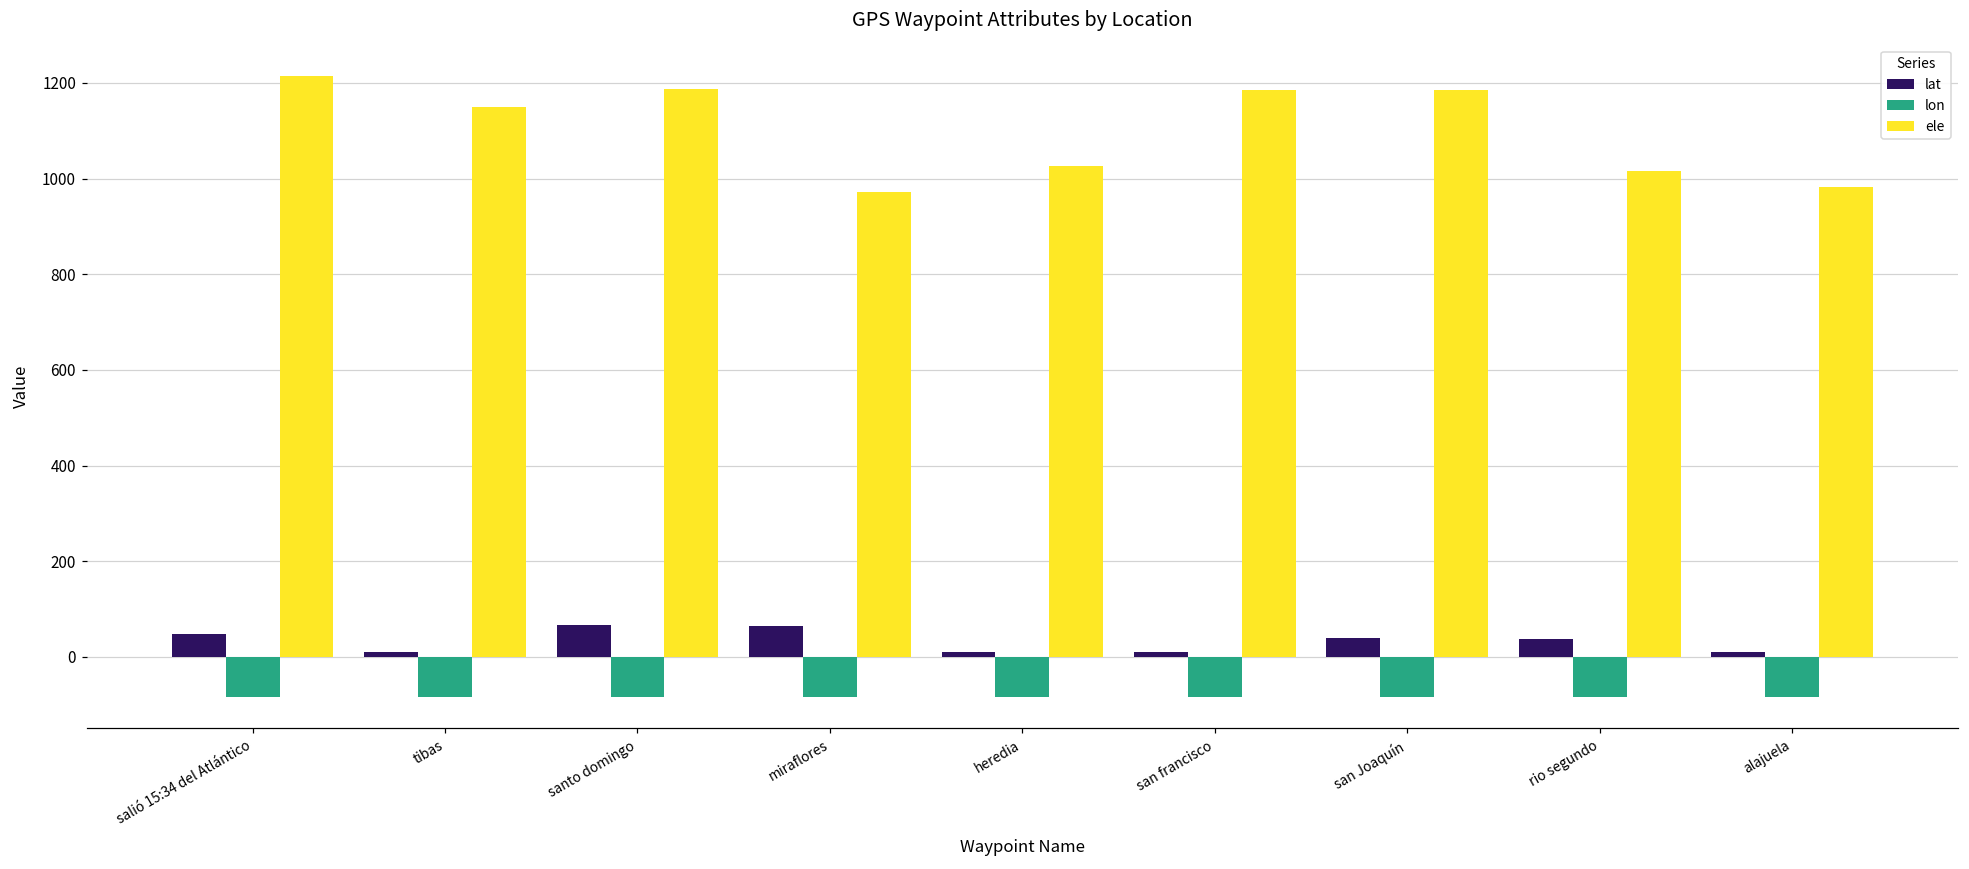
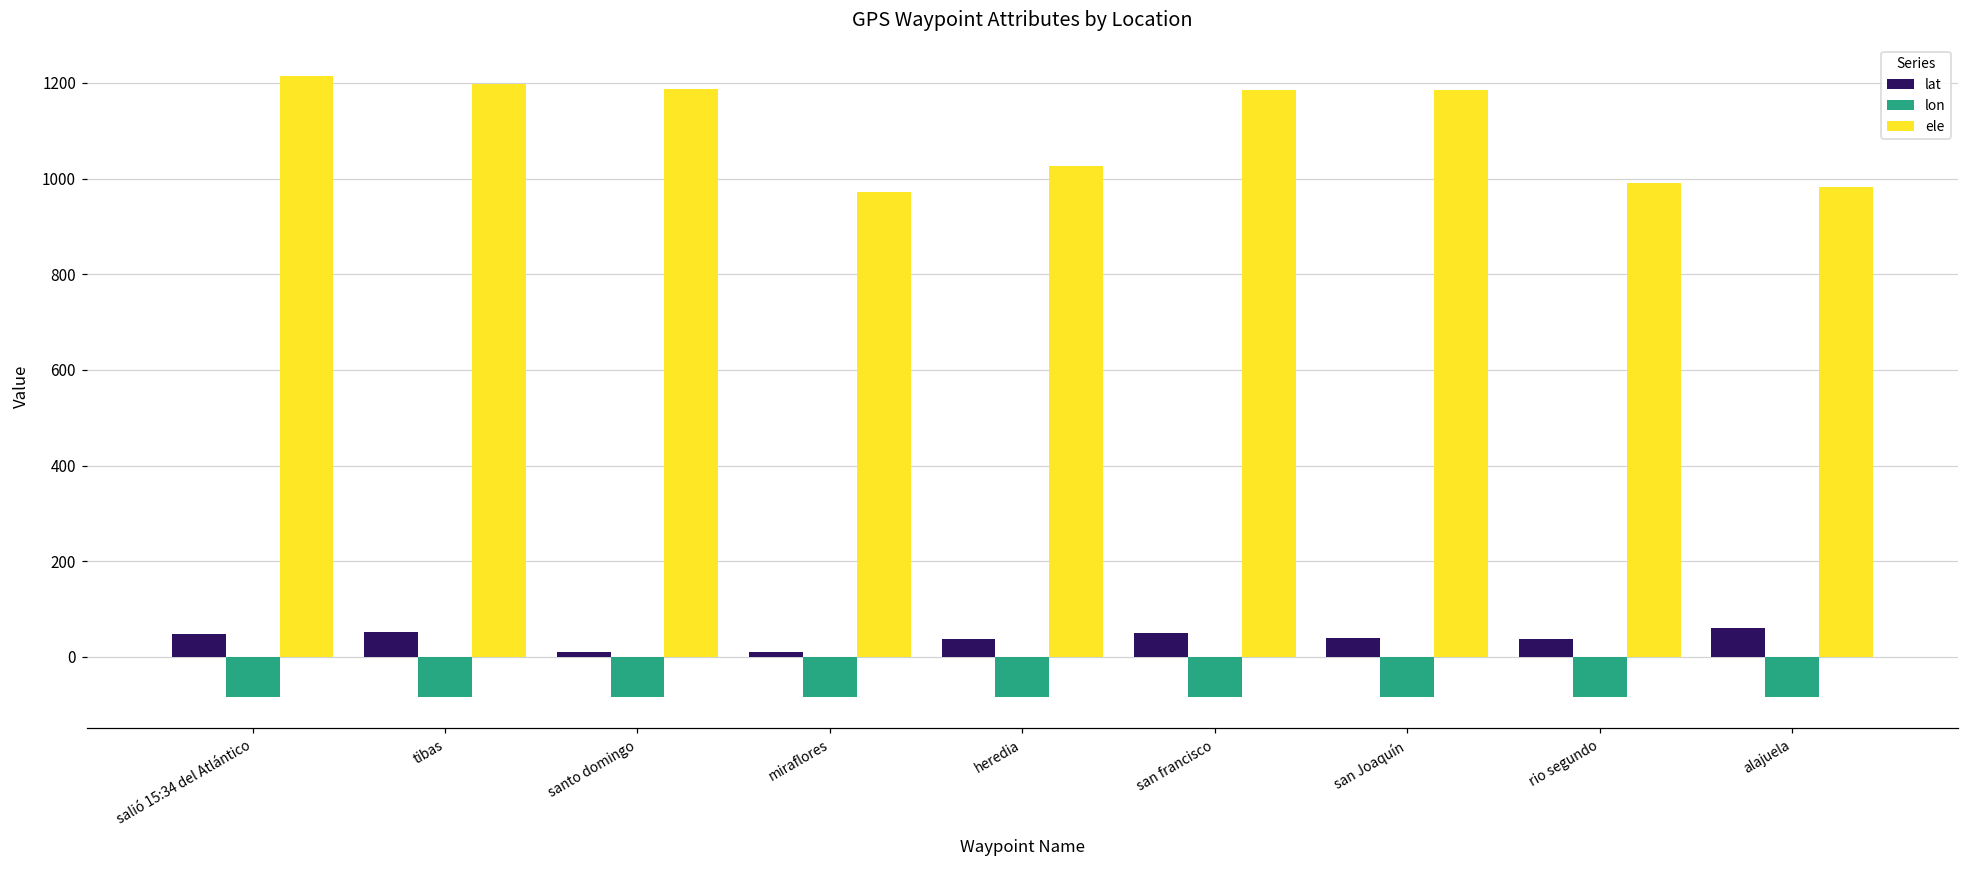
  {
    "lat": {
      "salió 15:34 del Atlántico": 50,
-     "tibas": 10,
-     "santo domingo": 70,
-     "miraflores": 70,
-     "heredia": 10,
-     "san francisco": 10,
+     "tibas": 50,
+     "santo domingo": 10,
+     "miraflores": 10,
+     "heredia": 40,
+     "san francisco": 50,
      "san Joaquín": 40,
      "rio segundo": 40,
-     "alajuela": 10
+     "alajuela": 60
    },
    "lon": {
      "salió 15:34 del Atlántico": -80,
      "tibas": -80,
      "santo domingo": -80,
      "miraflores": -80,
      "heredia": -80,
      "san francisco": -80,
      "san Joaquín": -80,
      "rio segundo": -80,
      "alajuela": -80
    },
    "ele": {
      "salió 15:34 del Atlántico": 1220,
-     "tibas": 1150,
+     "tibas": 1200,
      "santo domingo": 1190,
      "miraflores": 970,
      "heredia": 1030,
      "san francisco": 1190,
      "san Joaquín": 1180,
-     "rio segundo": 1020,
+     "rio segundo": 990,
      "alajuela": 980
    }
  }
